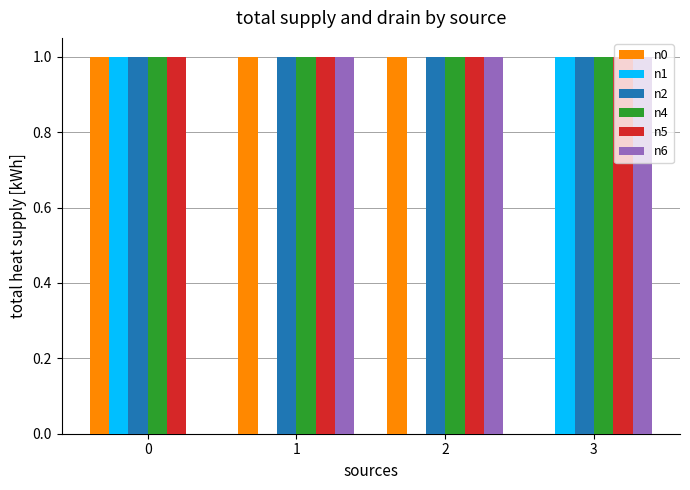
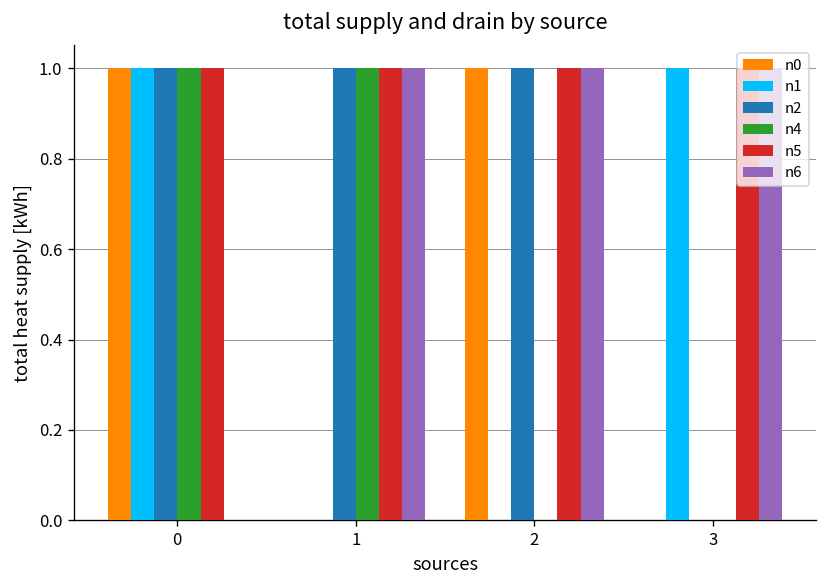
  {
    "n0": {
      "0": 1,
-     "1": 1,
+     "1": 0,
      "2": 1,
      "3": 0
    },
    "n1": {
      "0": 1,
      "1": 0,
      "2": 0,
      "3": 1
    },
    "n2": {
      "0": 1,
      "1": 1,
      "2": 1,
-     "3": 1
+     "3": 0
    },
    "n4": {
      "0": 1,
      "1": 1,
-     "2": 1,
-     "3": 1
+     "2": 0,
+     "3": 0
    },
    "n5": {
      "0": 1,
      "1": 1,
      "2": 1
    },
    "n6": {
      "0": 0,
      "1": 1,
      "2": 1
    }
  }
